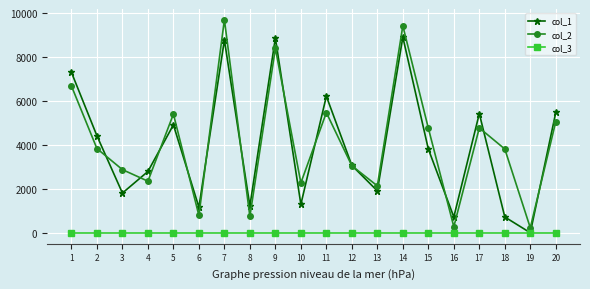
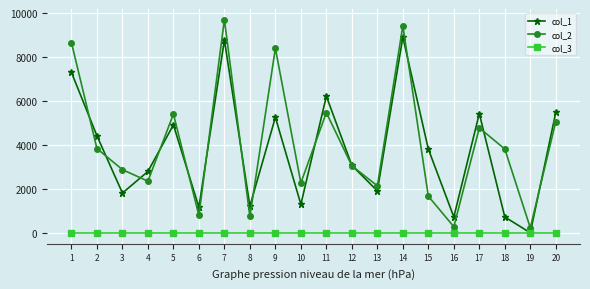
  {
    "col_1": {
      "1": 7300,
      "2": 4400,
      "3": 1800,
      "4": 2800,
      "5": 4900,
      "6": 1200,
      "7": 8800,
      "8": 1200,
-     "9": 8900,
+     "9": 5300,
      "10": 1300,
      "11": 6200,
      "13": 1900,
      "14": 8900,
      "15": 3800,
      "16": 700,
      "17": 5400,
      "18": 700,
      "20": 5500
    },
    "col_2": {
-     "1": 6700,
+     "1": 8700,
      "2": 3800,
      "3": 2900,
      "4": 2400,
      "5": 5400,
      "6": 800,
      "7": 9700,
      "8": 800,
      "9": 8400,
      "10": 2300,
      "11": 5500,
      "13": 2100,
      "14": 9400,
-     "15": 4800,
+     "15": 1700,
      "16": 300,
      "17": 4800,
      "18": 3800,
      "19": 200,
      "20": 5100
    },
    "col_3": {
      "1": 0,
      "2": 0,
      "3": 0,
      "4": 0,
      "5": 0,
      "6": 0,
      "7": 0,
      "8": 0,
      "9": 0,
      "10": 0,
      "11": 0,
      "12": 0,
      "13": 0,
      "14": 0,
      "15": 0,
      "16": 0,
      "17": 0,
      "18": 0,
      "20": 0
    }
  }
